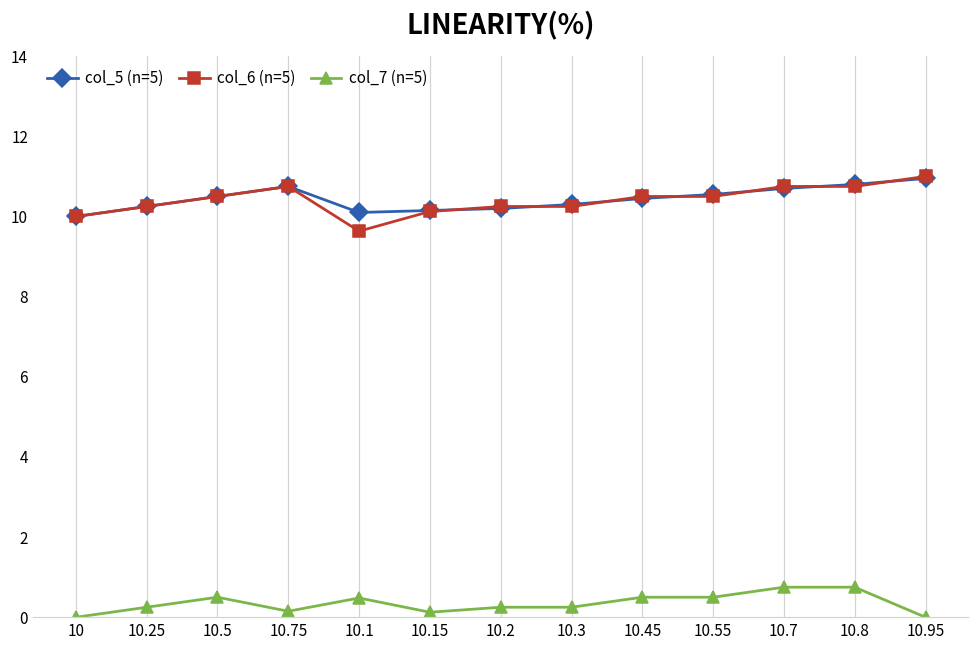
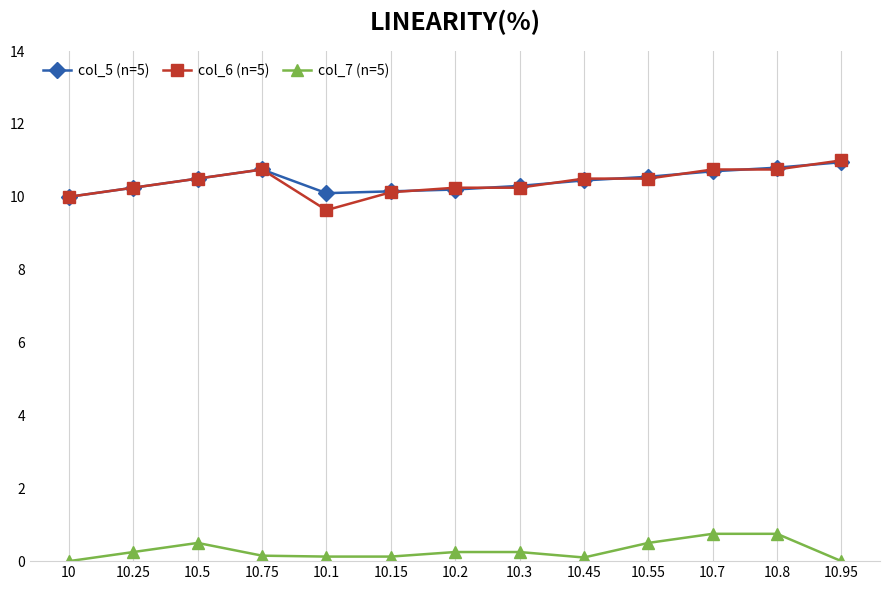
  {
    "col_5 (n=5)": {
      "10.1": 10.1
    },
    "col_6 (n=5)": {
      "10.1": 9.6
    },
    "col_7 (n=5)": {
      "10": 0.0,
      "10.25": 0.3,
      "10.5": 0.5,
      "10.75": 0.2,
-     "10.1": 0.5,
+     "10.1": 0.1,
      "10.15": 0.1,
      "10.2": 0.3,
      "10.3": 0.3,
-     "10.45": 0.5,
+     "10.45": 0.1,
      "10.55": 0.5,
      "10.7": 0.8,
      "10.8": 0.8,
      "10.95": 0.0
    }
  }
